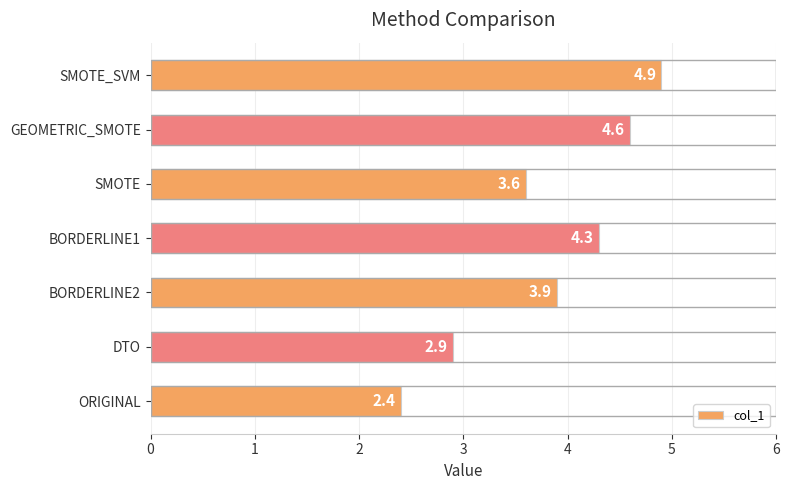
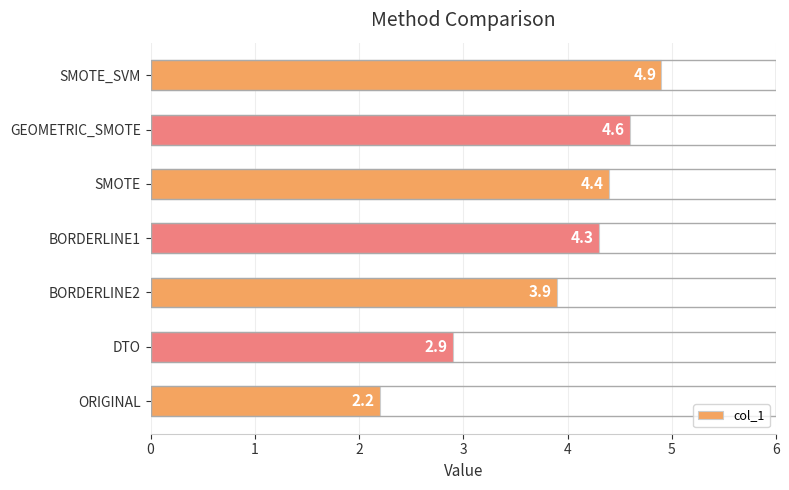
  {
    "SMOTE_SVM": 4.9,
    "GEOMETRIC_SMOTE": 4.6,
-   "SMOTE": 3.6,
+   "SMOTE": 4.4,
    "BORDERLINE1": 4.3,
    "BORDERLINE2": 3.9,
    "DTO": 2.9,
-   "ORIGINAL": 2.4
+   "ORIGINAL": 2.2
  }
